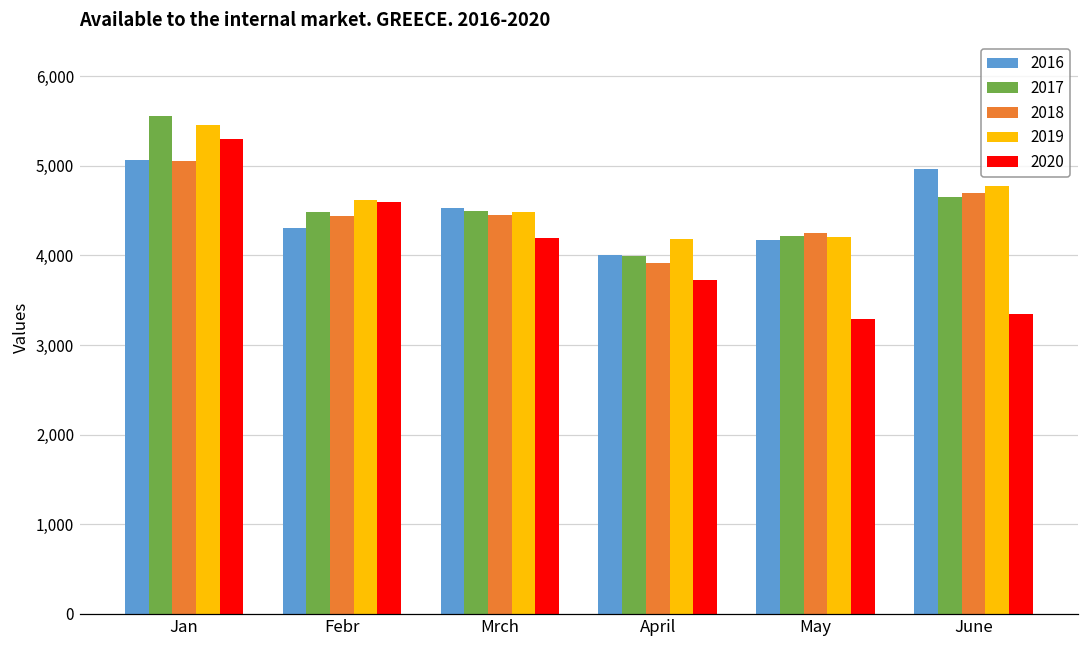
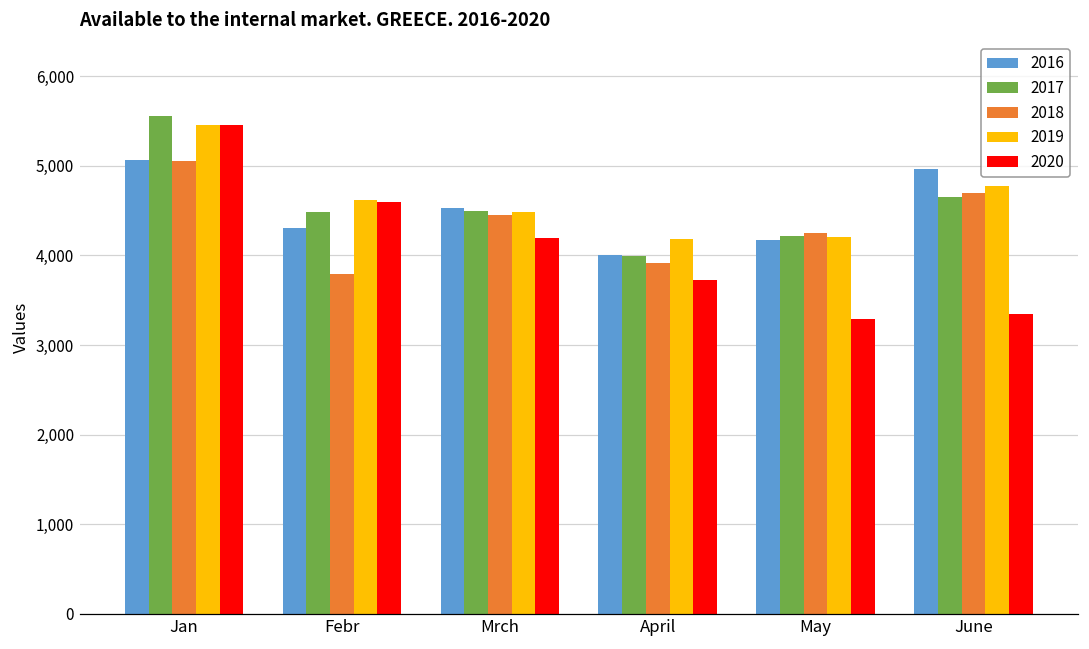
  {
    "2016": {
      "Jan": "5,100",
      "Febr": "4,300",
      "Mrch": "4,500",
      "April": "4,000",
      "May": "4,200",
      "June": "5,000"
    },
    "2017": {
      "Jan": "5,600",
      "Febr": "4,500",
      "Mrch": "4,500",
      "April": "4,000",
      "May": "4,200",
      "June": "4,700"
    },
    "2018": {
      "Jan": "5,100",
-     "Febr": "4,400",
+     "Febr": "3,800",
      "Mrch": "4,500",
      "April": "3,900",
      "May": "4,300",
      "June": "4,700"
    },
    "2019": {
      "Jan": "5,500",
      "Febr": "4,600",
      "Mrch": "4,500",
      "April": "4,200",
      "May": "4,200",
      "June": "4,800"
    },
    "2020": {
-     "Jan": "5,300",
+     "Jan": "5,500",
      "Febr": "4,600",
      "Mrch": "4,200",
      "April": "3,700",
      "May": "3,300",
      "June": "3,300"
    }
  }
